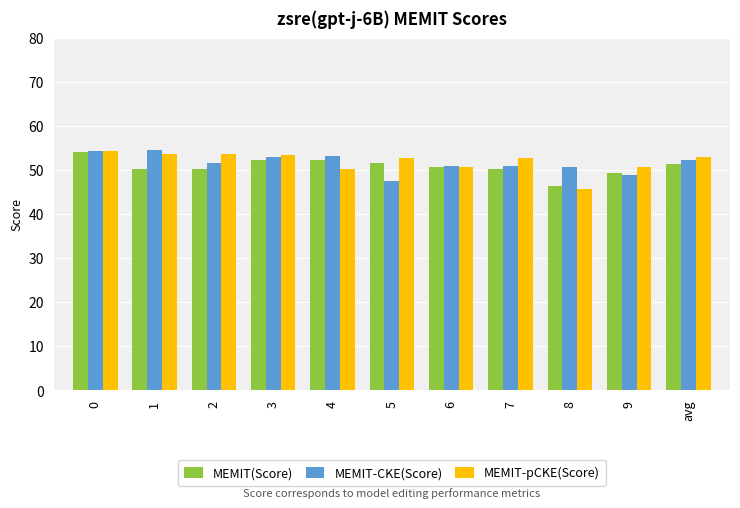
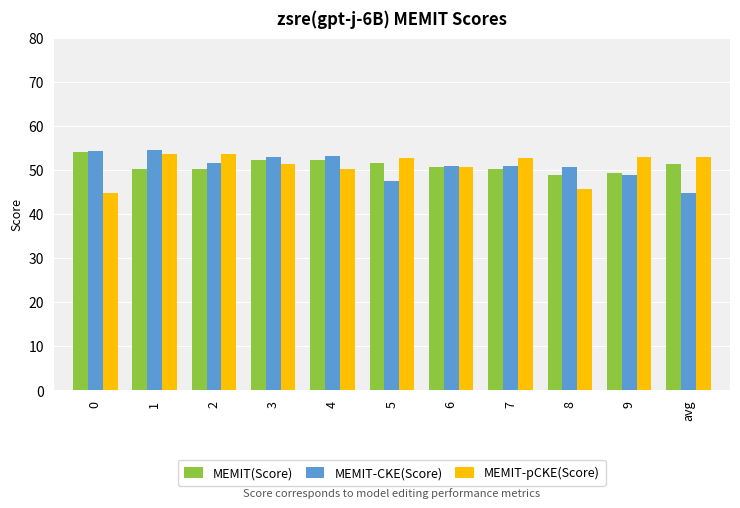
  {
    "MEMIT(Score)": {
      "0": 54,
      "1": 50,
      "2": 50,
      "3": 52,
      "4": 52,
      "5": 52,
      "6": 51,
      "7": 50,
-     "8": 46,
+     "8": 49,
      "9": 49,
      "avg": 51
    },
    "MEMIT-CKE(Score)": {
      "0": 54,
      "1": 55,
      "2": 52,
      "3": 53,
      "4": 53,
      "5": 47,
      "6": 51,
      "7": 51,
      "8": 51,
      "9": 49,
-     "avg": 52
+     "avg": 45
    },
    "MEMIT-pCKE(Score)": {
-     "0": 54,
+     "0": 45,
      "1": 54,
      "2": 54,
-     "3": 53,
+     "3": 51,
      "4": 50,
      "5": 53,
      "6": 51,
      "7": 53,
      "8": 46,
-     "9": 51,
+     "9": 53,
      "avg": 53
    }
  }
